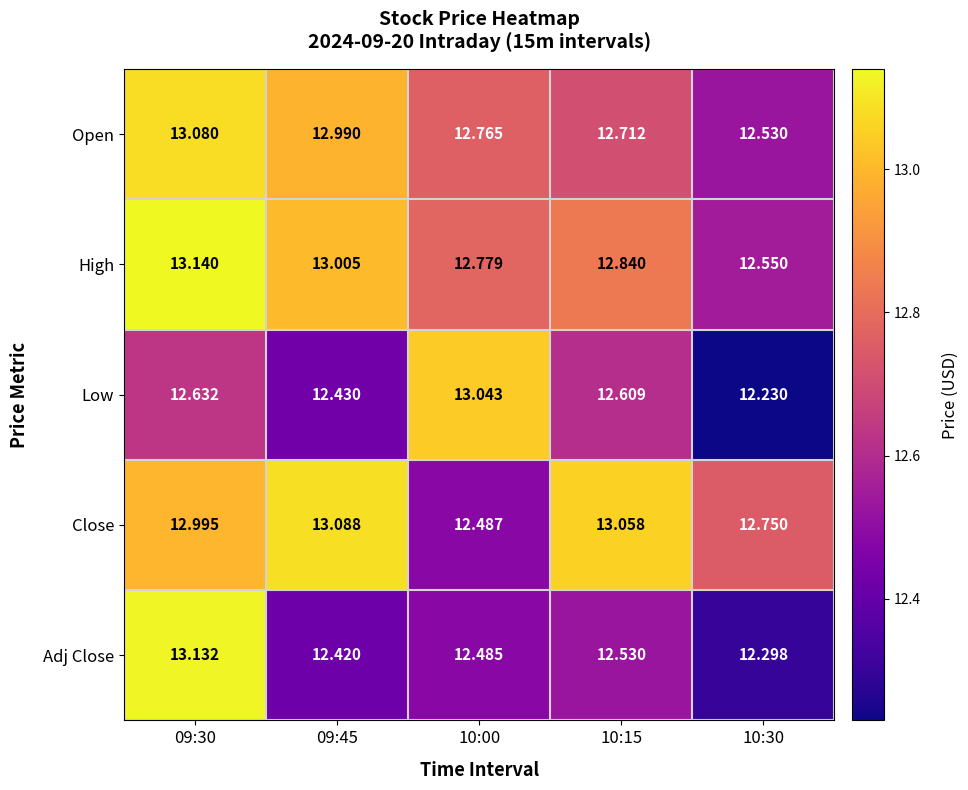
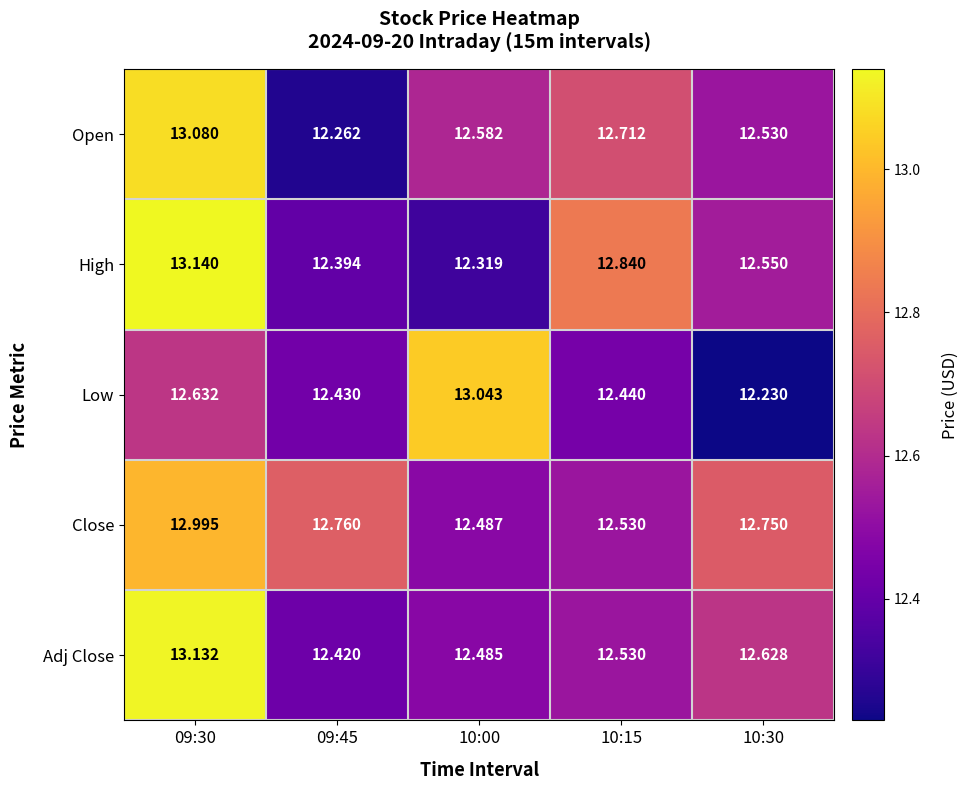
  {
    "Open": {
      "09:30": 13.080,
-     "09:45": 12.990,
-     "10:00": 12.765,
+     "09:45": 12.262,
+     "10:00": 12.582,
      "10:15": 12.712,
      "10:30": 12.530
    },
    "High": {
      "09:30": 13.140,
-     "09:45": 13.005,
-     "10:00": 12.779,
+     "09:45": 12.394,
+     "10:00": 12.319,
      "10:15": 12.840,
      "10:30": 12.550
    },
    "Low": {
      "09:30": 12.632,
      "09:45": 12.430,
      "10:00": 13.043,
-     "10:15": 12.609,
+     "10:15": 12.440,
      "10:30": 12.230
    },
    "Close": {
      "09:30": 12.995,
-     "09:45": 13.088,
+     "09:45": 12.760,
      "10:00": 12.487,
-     "10:15": 13.058,
+     "10:15": 12.530,
      "10:30": 12.750
    },
    "Adj Close": {
      "09:30": 13.132,
      "09:45": 12.420,
      "10:00": 12.485,
      "10:15": 12.530,
-     "10:30": 12.298
+     "10:30": 12.628
    }
  }
